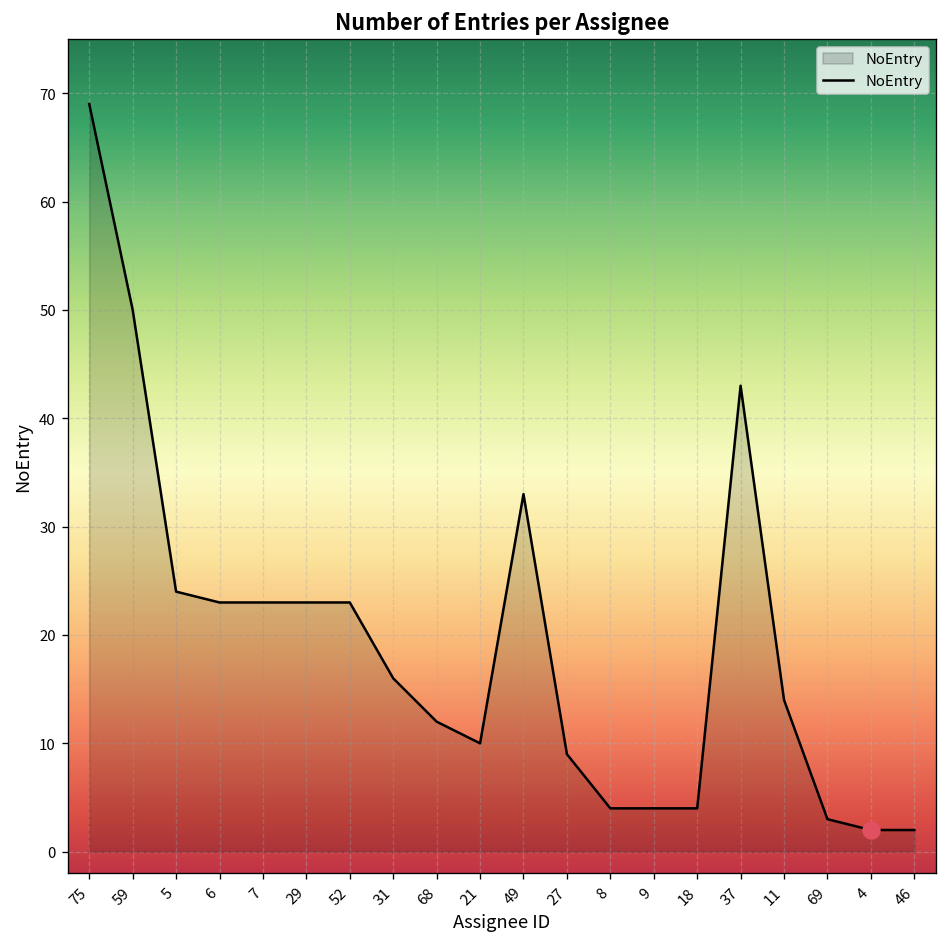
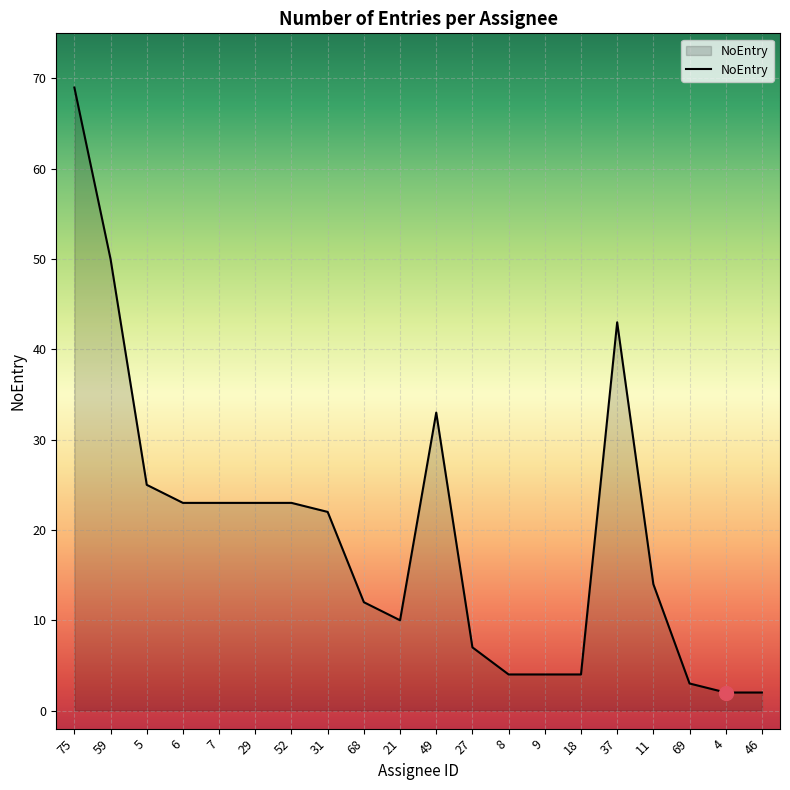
  {
    "NoEntry": {
      "75": 69,
      "59": 50,
-     "5": 24,
+     "5": 25,
      "6": 23,
      "7": 23,
      "29": 23,
      "52": 23,
-     "31": 16,
+     "31": 22,
      "68": 12,
      "21": 10,
      "49": 33,
-     "27": 9,
+     "27": 7,
      "8": 4,
      "9": 4,
      "18": 4,
      "37": 43,
      "11": 14,
      "69": 3,
      "46": 2
    }
  }
